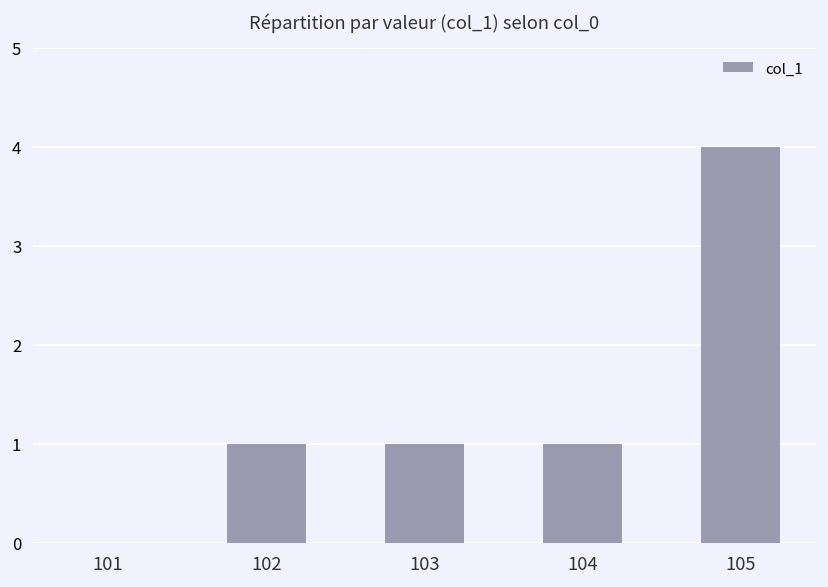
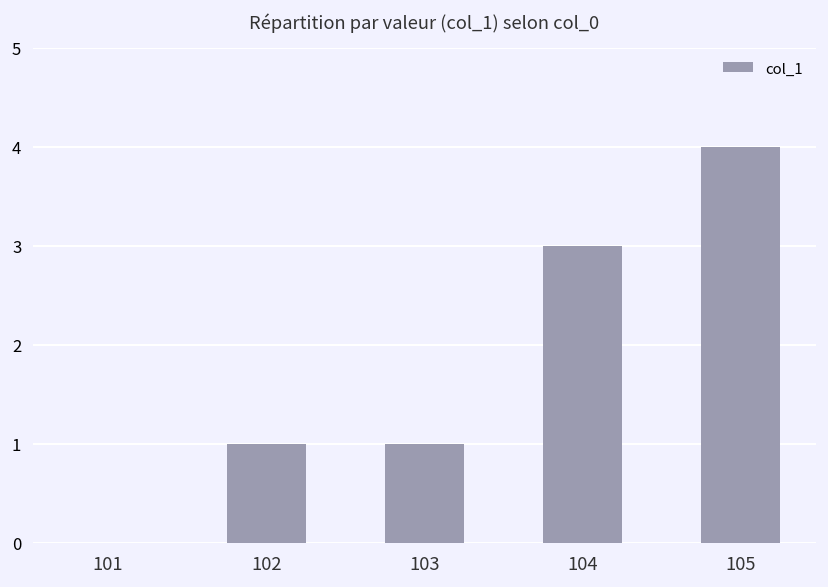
  {
    "101": 0,
    "102": 1,
    "103": 1,
-   "104": 1,
+   "104": 3,
    "105": 4
  }
